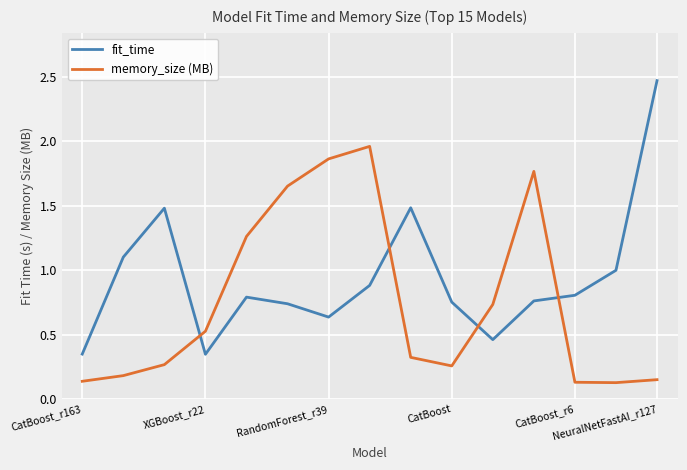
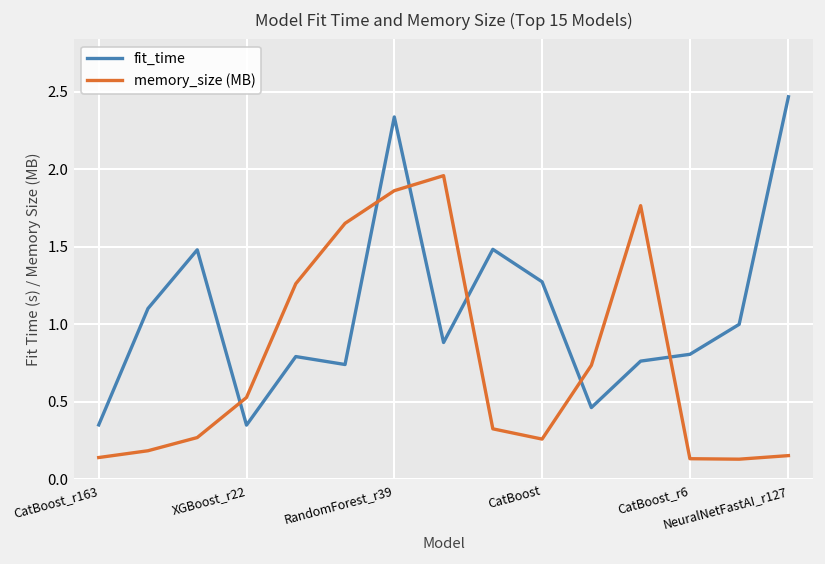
  {
    "fit_time": {
      "CatBoost_r163": 0.35,
      "XGBoost_r22": 0.35,
-     "RandomForest_r39": 0.64,
-     "CatBoost": 0.75,
+     "RandomForest_r39": 2.34,
+     "CatBoost": 1.27,
      "CatBoost_r6": 0.81,
      "NeuralNetFastAI_r127": 2.47
    },
    "memory_size (MB)": {
      "CatBoost_r163": 0.14,
      "XGBoost_r22": 0.53,
      "RandomForest_r39": 1.86,
      "CatBoost": 0.26,
      "CatBoost_r6": 0.13,
      "NeuralNetFastAI_r127": 0.15
    }
  }
